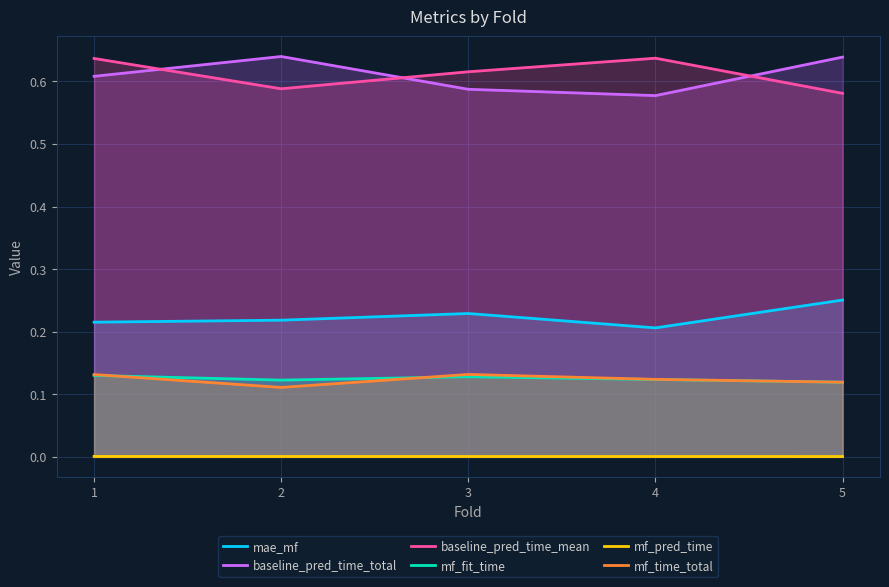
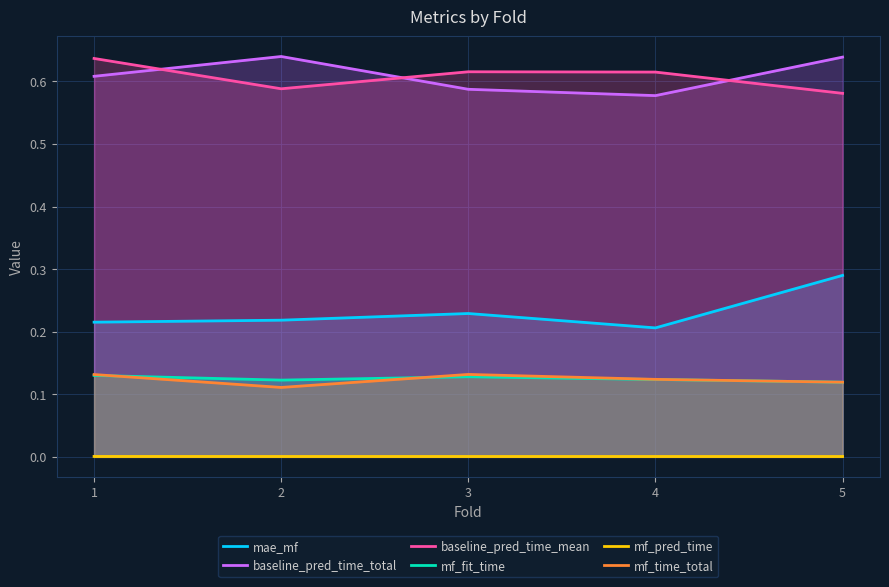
  {
    "mae_mf": {
      "1": 0.22,
      "2": 0.22,
      "3": 0.23,
      "4": 0.21,
-     "5": 0.25
+     "5": 0.29
    },
    "baseline_pred_time_total": {
      "1": 0.61,
      "2": 0.64,
      "3": 0.59,
      "4": 0.58,
      "5": 0.64
    },
    "baseline_pred_time_mean": {
      "1": 0.64,
      "2": 0.59,
      "3": 0.62,
-     "4": 0.64,
+     "4": 0.61,
      "5": 0.58
    },
    "mf_fit_time": {
      "2": 0.12
    },
    "mf_pred_time": {
      "1": 0.00,
      "2": 0.00,
      "3": 0.00,
      "4": 0.00,
      "5": 0.00
    },
    "mf_time_total": {
      "2": 0.11
    }
  }
